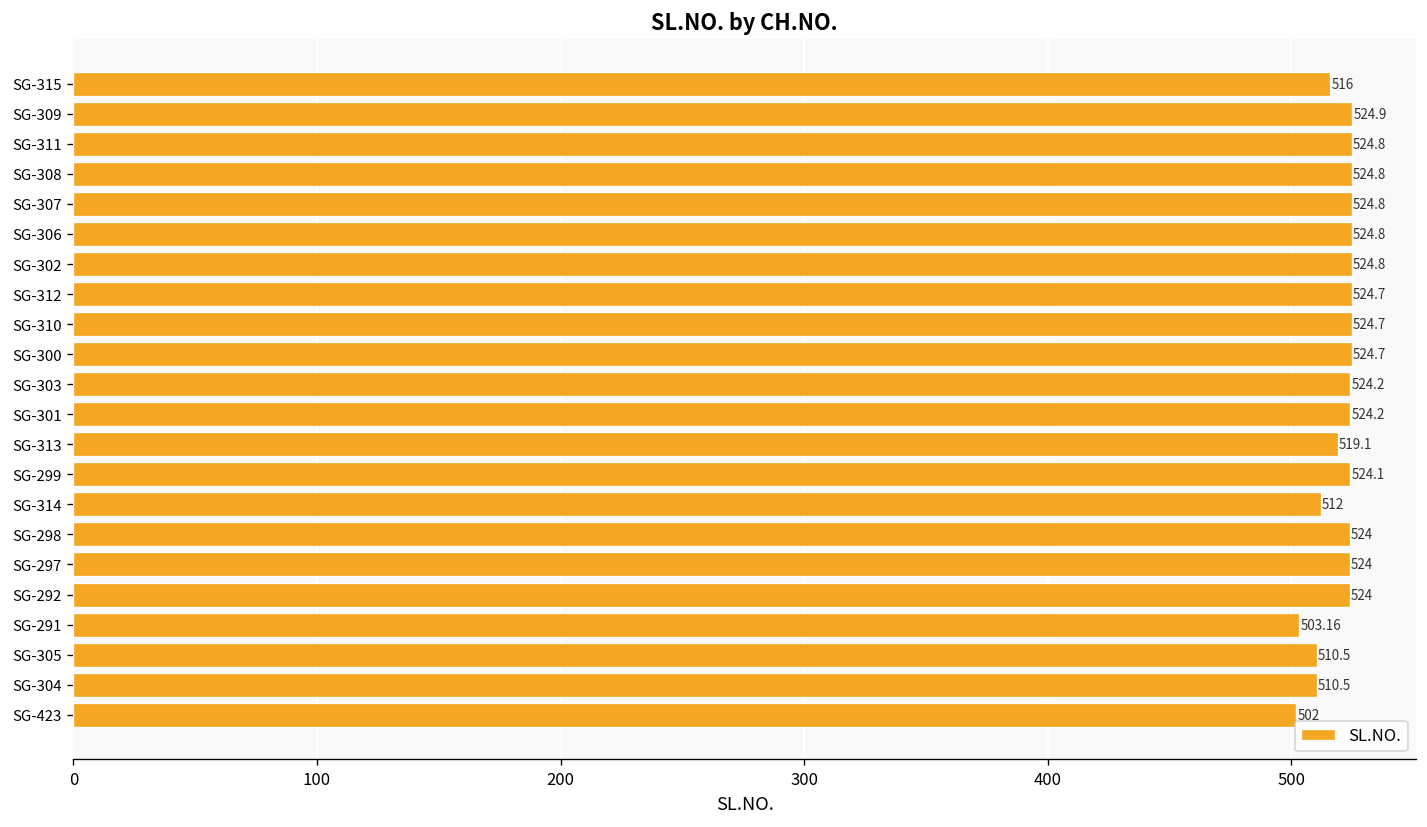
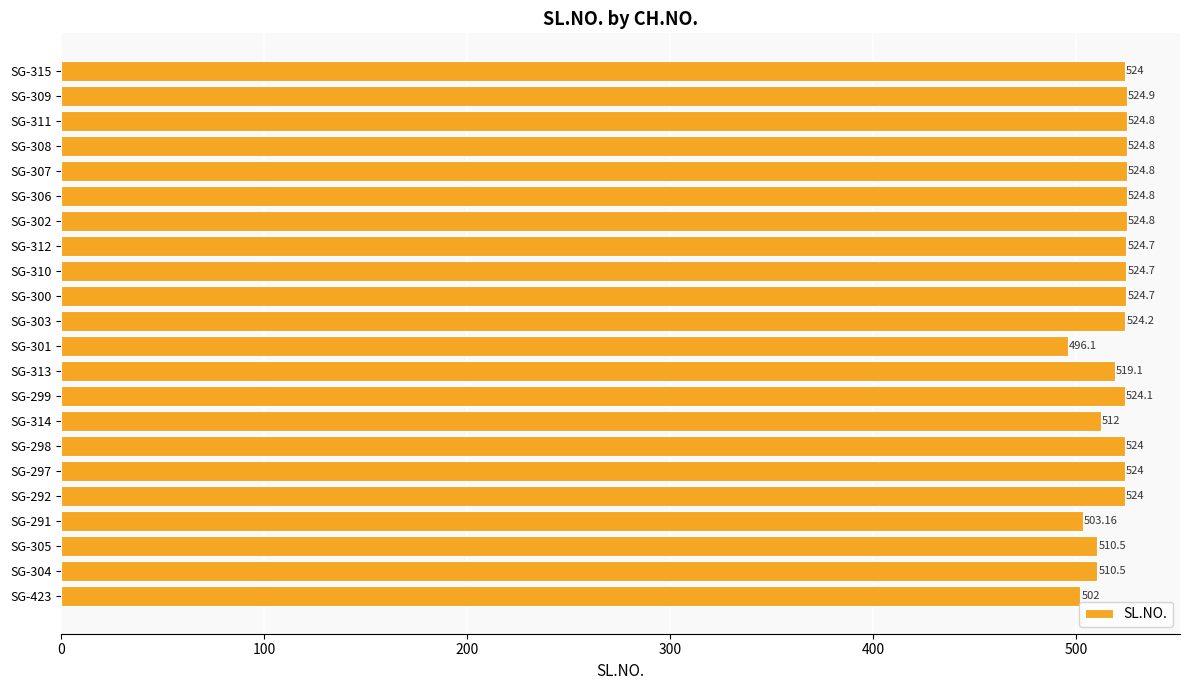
  {
-   "SG-315": 516,
+   "SG-315": 524,
    "SG-309": 524.9,
    "SG-311": 524.8,
    "SG-308": 524.8,
    "SG-307": 524.8,
    "SG-306": 524.8,
    "SG-302": 524.8,
    "SG-312": 524.7,
    "SG-310": 524.7,
    "SG-300": 524.7,
    "SG-303": 524.2,
-   "SG-301": 524.2,
+   "SG-301": 496.1,
    "SG-313": 519.1,
    "SG-299": 524.1,
    "SG-314": 512,
    "SG-298": 524,
    "SG-297": 524,
    "SG-292": 524,
    "SG-291": 503.16,
    "SG-305": 510.5,
    "SG-304": 510.5,
    "SG-423": 502
  }
